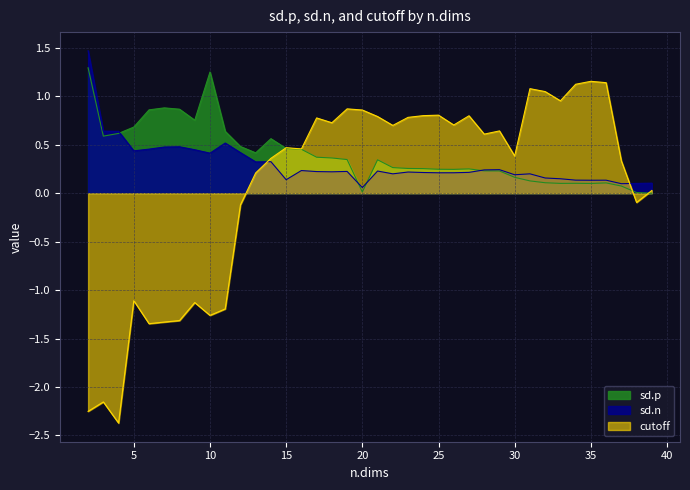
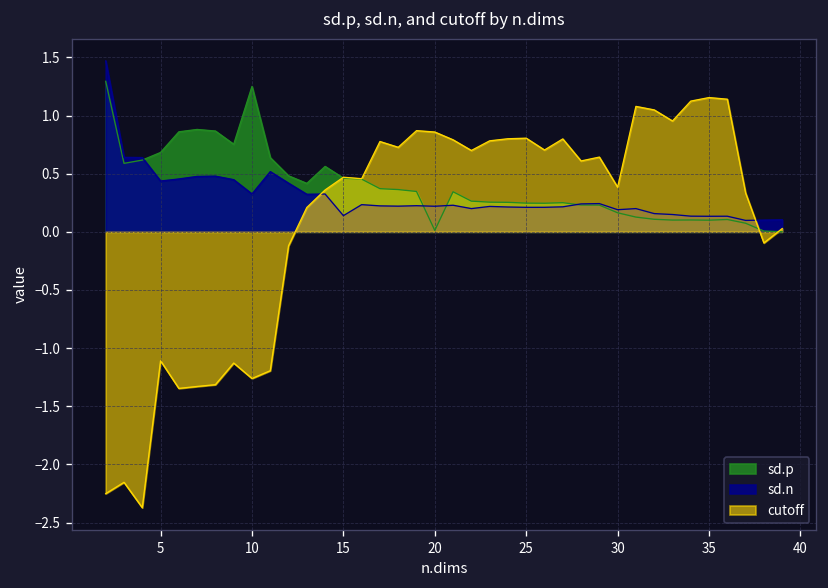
  {
    "sd.p": {
      "5": 0.7,
      "10": 1.3,
      "20": 0.0,
      "25": 0.2,
      "35": 0.1
    },
    "sd.n": {
      "5": 0.4,
-     "10": 0.4,
+     "10": 0.3,
      "15": 0.1,
-     "20": 0.1,
+     "20": 0.2,
      "25": 0.2,
      "35": 0.1
    }
  }
